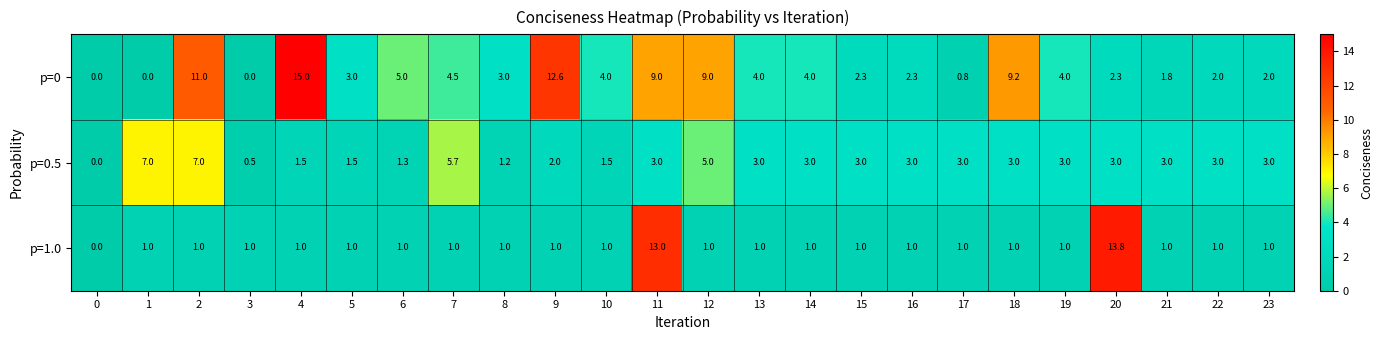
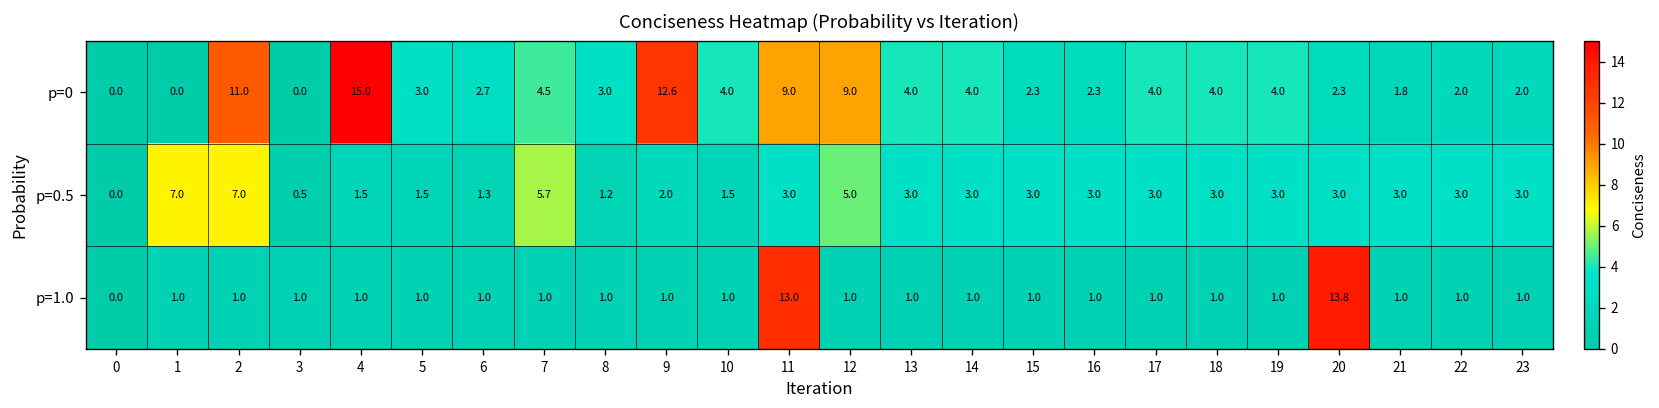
  {
    "p=0": {
      "0": 0.0,
      "1": 0.0,
      "2": 11.0,
      "3": 0.0,
      "4": 15.0,
      "5": 3.0,
-     "6": 5.0,
+     "6": 2.7,
      "7": 4.5,
      "8": 3.0,
      "9": 12.6,
      "10": 4.0,
      "11": 9.0,
      "12": 9.0,
      "13": 4.0,
      "14": 4.0,
      "15": 2.3,
      "16": 2.3,
-     "17": 0.8,
-     "18": 9.2,
+     "17": 4.0,
+     "18": 4.0,
      "19": 4.0,
      "20": 2.3,
      "21": 1.8,
      "22": 2.0,
      "23": 2.0
    },
    "p=0.5": {
      "0": 0.0,
      "1": 7.0,
      "2": 7.0,
      "3": 0.5,
      "4": 1.5,
      "5": 1.5,
      "6": 1.3,
      "7": 5.7,
      "8": 1.2,
      "9": 2.0,
      "10": 1.5,
      "11": 3.0,
      "12": 5.0,
      "13": 3.0,
      "14": 3.0,
      "15": 3.0,
      "16": 3.0,
      "17": 3.0,
      "18": 3.0,
      "19": 3.0,
      "20": 3.0,
      "21": 3.0,
      "22": 3.0,
      "23": 3.0
    },
    "p=1.0": {
      "0": 0.0,
      "1": 1.0,
      "2": 1.0,
      "3": 1.0,
      "4": 1.0,
      "5": 1.0,
      "6": 1.0,
      "7": 1.0,
      "8": 1.0,
      "9": 1.0,
      "10": 1.0,
      "11": 13.0,
      "12": 1.0,
      "13": 1.0,
      "14": 1.0,
      "15": 1.0,
      "16": 1.0,
      "17": 1.0,
      "18": 1.0,
      "19": 1.0,
      "20": 13.8,
      "21": 1.0,
      "22": 1.0,
      "23": 1.0
    }
  }
